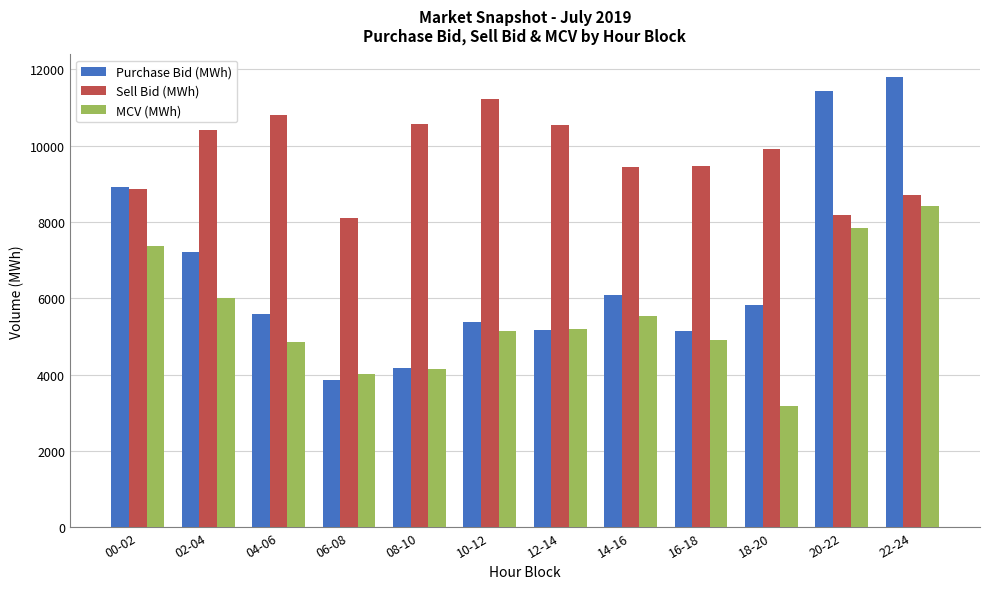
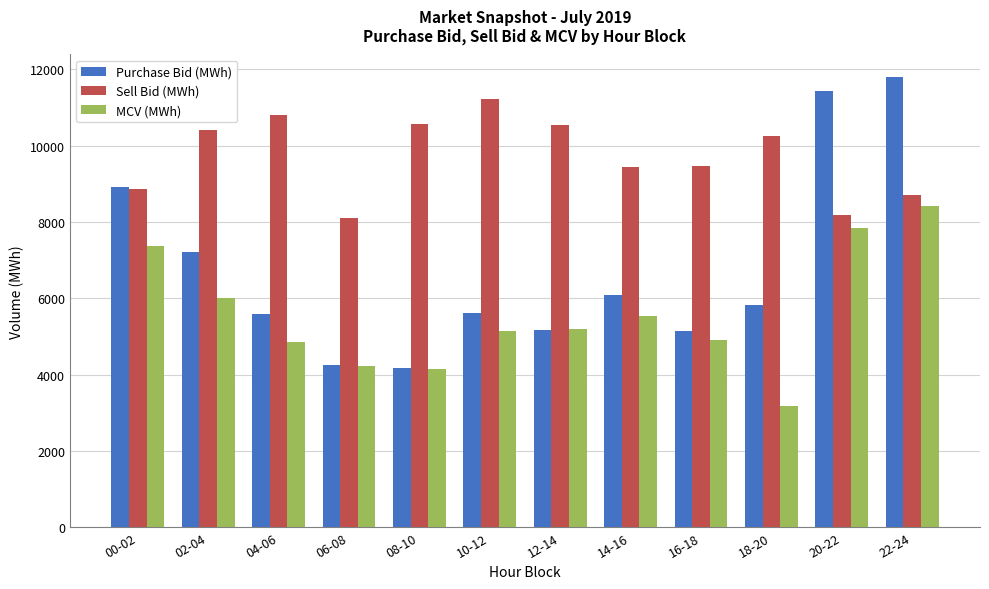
  {
    "Purchase Bid (MWh)": {
      "00-02": 8900,
      "02-04": 7200,
      "04-06": 5600,
-     "06-08": 3900,
+     "06-08": 4200,
      "08-10": 4200,
-     "10-12": 5400,
+     "10-12": 5600,
      "12-14": 5200,
      "14-16": 6100,
      "16-18": 5100,
      "18-20": 5800,
      "20-22": 11400,
      "22-24": 11800
    },
    "Sell Bid (MWh)": {
      "00-02": 8900,
      "02-04": 10400,
      "04-06": 10800,
      "06-08": 8100,
      "08-10": 10600,
      "10-12": 11200,
      "12-14": 10500,
      "14-16": 9400,
      "16-18": 9500,
-     "18-20": 9900,
+     "18-20": 10200,
      "20-22": 8200,
      "22-24": 8700
    },
    "MCV (MWh)": {
      "00-02": 7400,
      "02-04": 6000,
      "04-06": 4900,
-     "06-08": 4000,
+     "06-08": 4200,
      "08-10": 4100,
      "10-12": 5200,
      "12-14": 5200,
      "14-16": 5500,
      "16-18": 4900,
      "18-20": 3200,
      "20-22": 7800,
      "22-24": 8400
    }
  }
